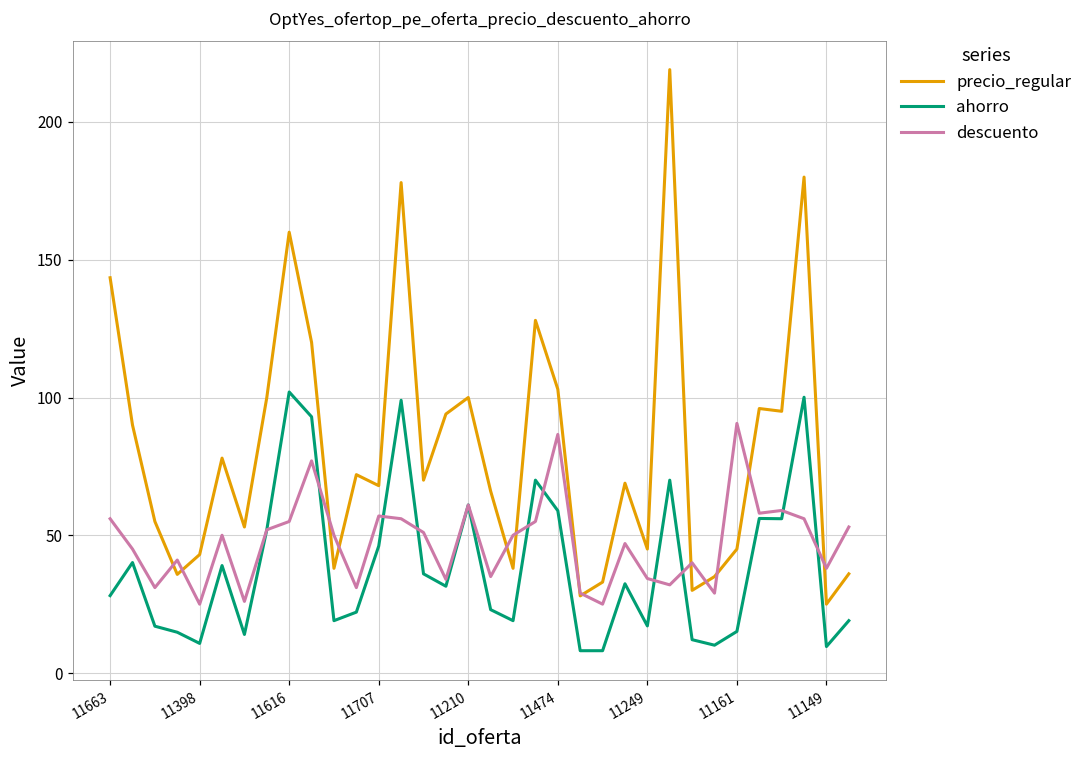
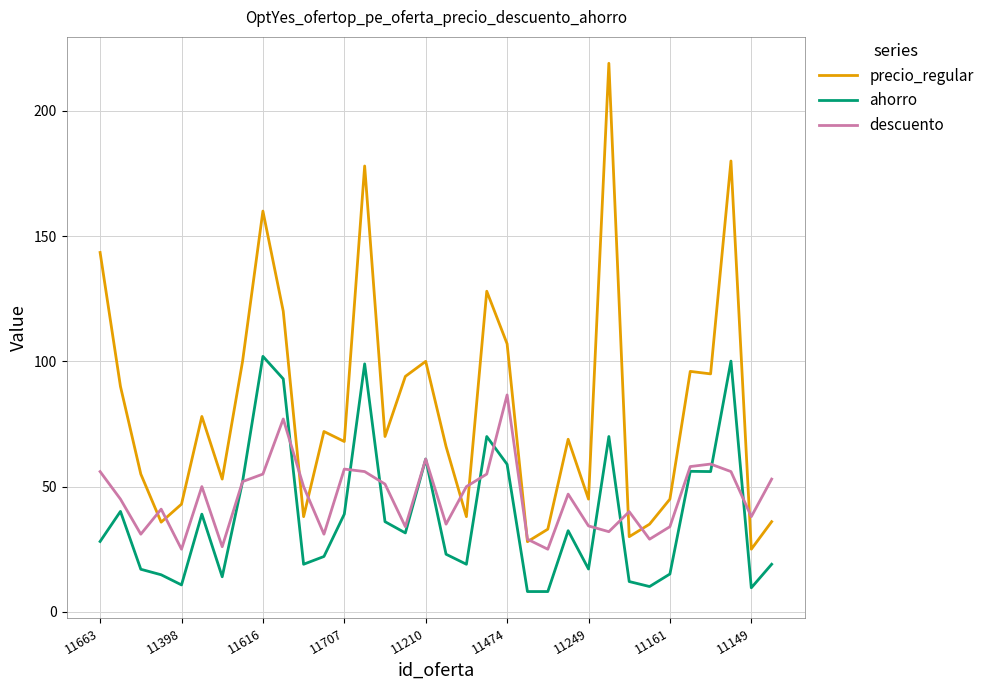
  {
    "precio_regular": {
      "11663": 143,
      "11398": 43,
      "11616": 160,
      "11707": 68,
      "11210": 100,
-     "11474": 103,
+     "11474": 107,
      "11249": 45,
      "11161": 45,
      "11149": 25
    },
    "ahorro": {
      "11663": 28,
      "11398": 11,
      "11616": 102,
-     "11707": 46,
+     "11707": 39,
      "11474": 59,
      "11249": 17,
      "11161": 15,
      "11149": 10
    },
    "descuento": {
      "11663": 56,
      "11398": 25,
      "11616": 55,
      "11707": 57,
      "11474": 87,
      "11249": 34,
-     "11161": 91,
+     "11161": 34,
      "11149": 38
    }
  }
